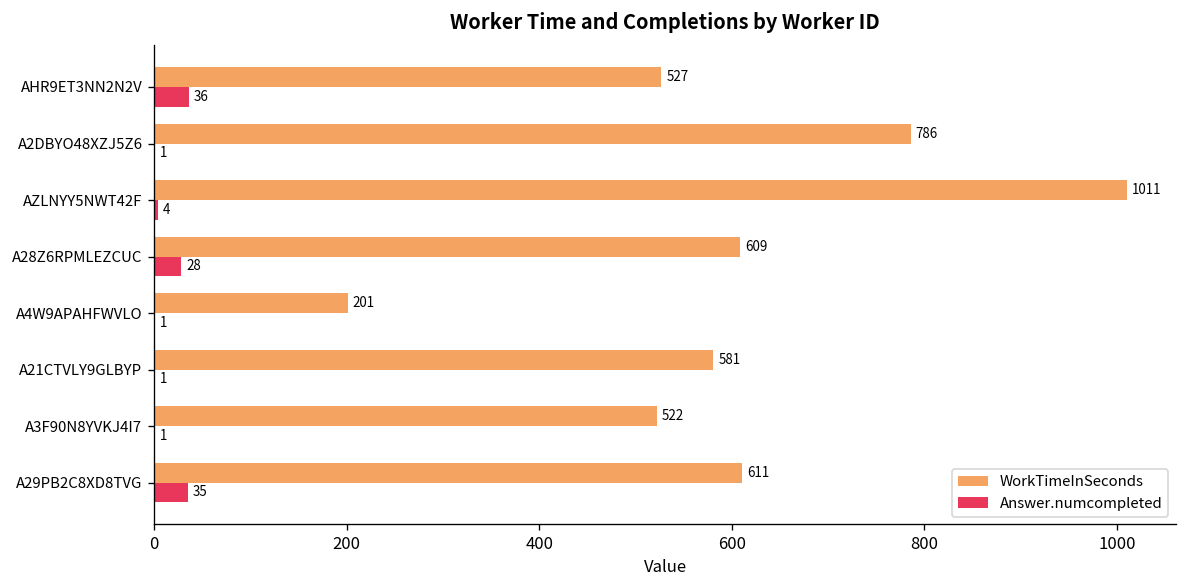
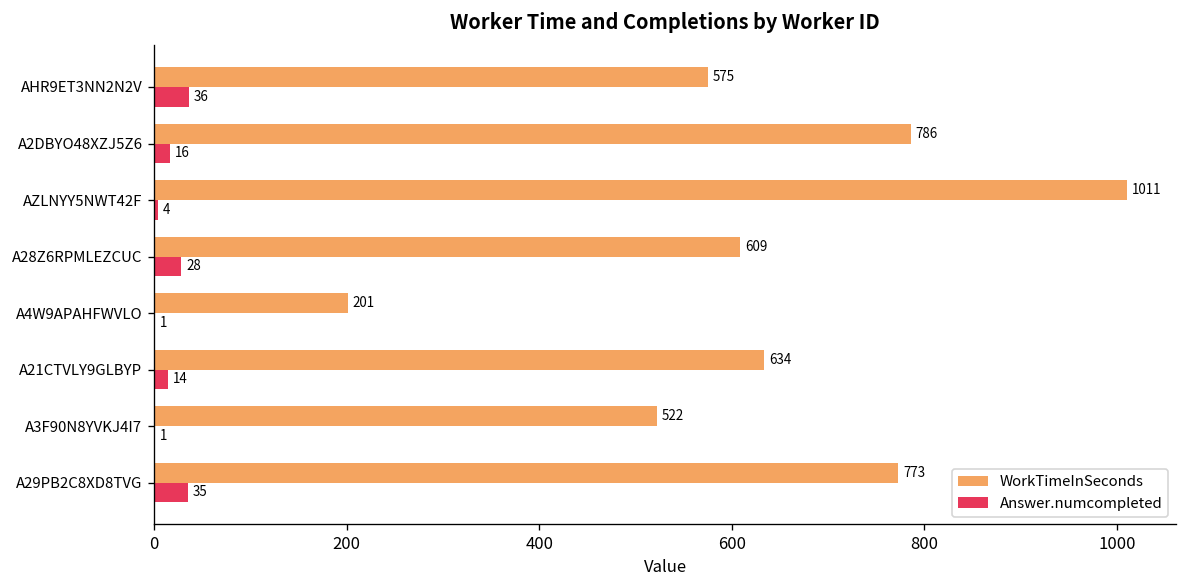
  {
    "WorkTimeInSeconds": {
-     "AHR9ET3NN2N2V": 527,
+     "AHR9ET3NN2N2V": 575,
      "A2DBYO48XZJ5Z6": 786,
      "AZLNYY5NWT42F": 1011,
      "A28Z6RPMLEZCUC": 609,
      "A4W9APAHFWVLO": 201,
-     "A21CTVLY9GLBYP": 581,
+     "A21CTVLY9GLBYP": 634,
      "A3F90N8YVKJ4I7": 522,
-     "A29PB2C8XD8TVG": 611
+     "A29PB2C8XD8TVG": 773
    },
    "Answer.numcompleted": {
      "AHR9ET3NN2N2V": 36,
-     "A2DBYO48XZJ5Z6": 1,
+     "A2DBYO48XZJ5Z6": 16,
      "AZLNYY5NWT42F": 4,
      "A28Z6RPMLEZCUC": 28,
      "A4W9APAHFWVLO": 1,
-     "A21CTVLY9GLBYP": 1,
+     "A21CTVLY9GLBYP": 14,
      "A3F90N8YVKJ4I7": 1,
      "A29PB2C8XD8TVG": 35
    }
  }
